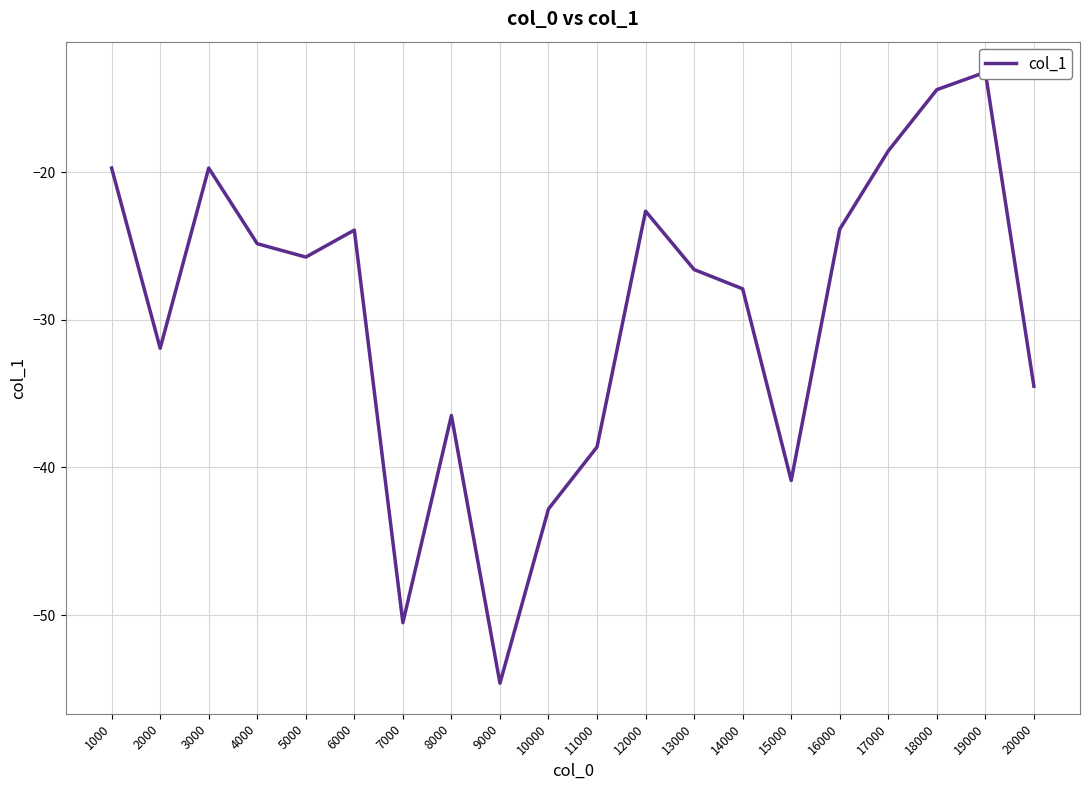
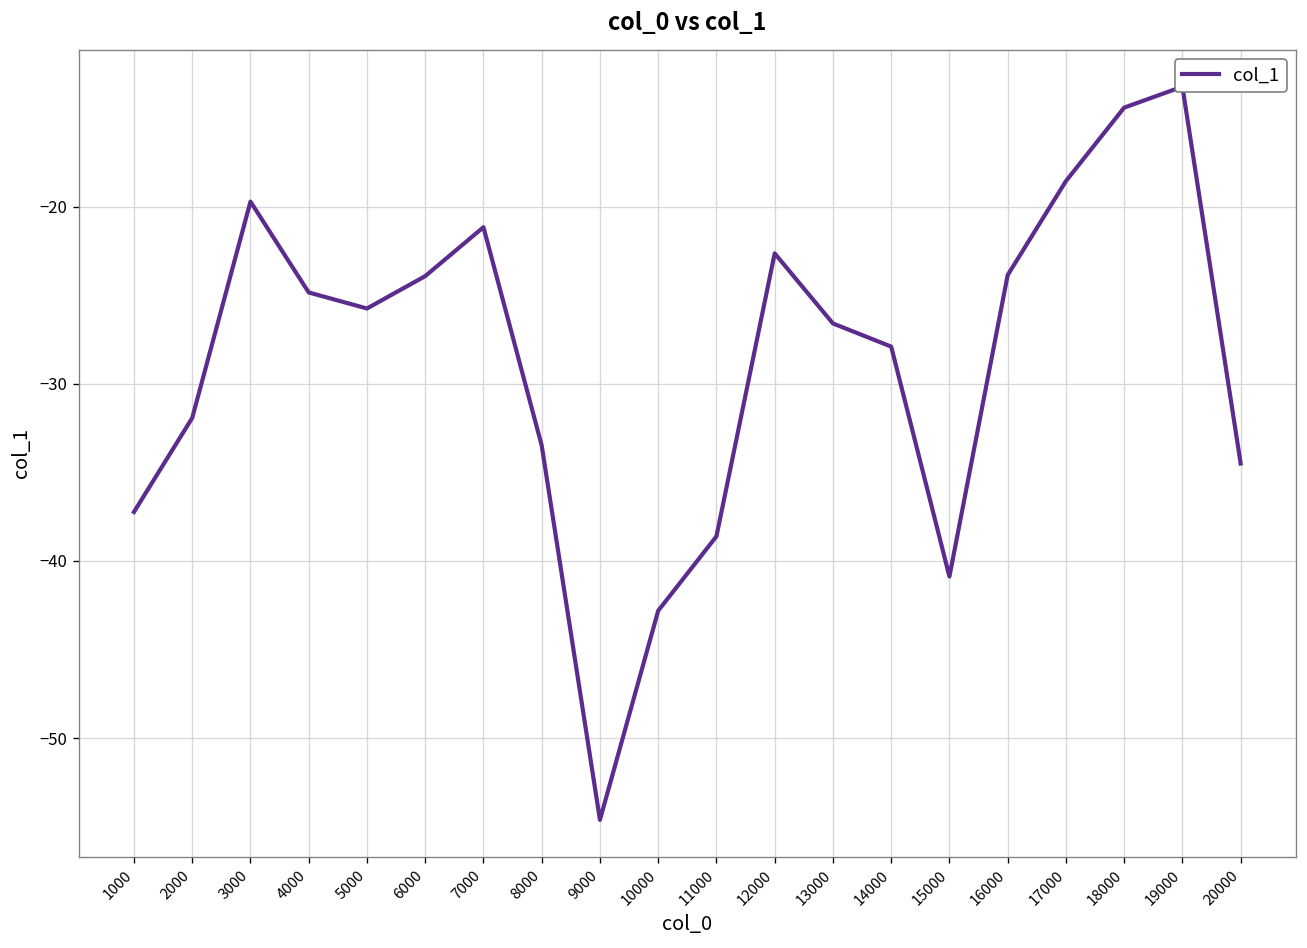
  {
-   "1000": -19.7,
+   "1000": -37.2,
    "2000": -31.9,
    "3000": -19.7,
    "4000": -24.8,
    "5000": -25.8,
    "6000": -23.9,
-   "7000": -50.5,
-   "8000": -36.5,
+   "7000": -21.2,
+   "8000": -33.5,
    "9000": -54.6,
    "10000": -42.8,
    "11000": -38.6,
    "12000": -22.6,
    "13000": -26.6,
    "14000": -27.9,
    "15000": -40.9,
    "16000": -23.9,
    "17000": -18.6,
    "18000": -14.4,
    "20000": -34.5
  }
